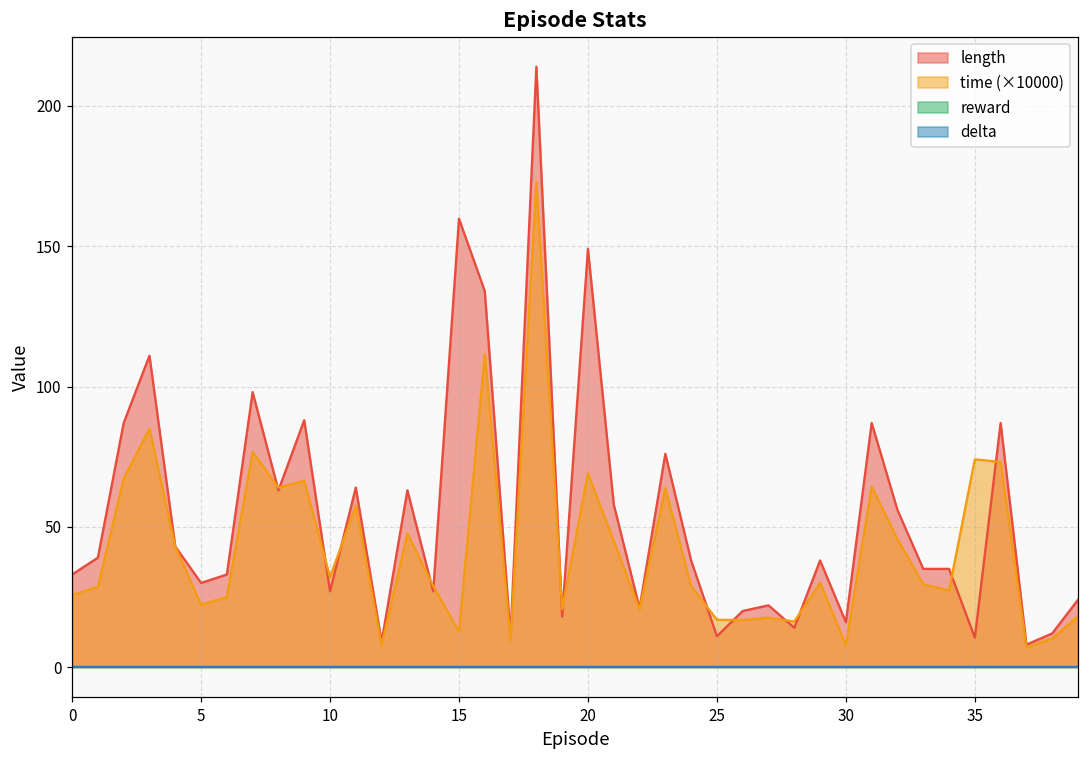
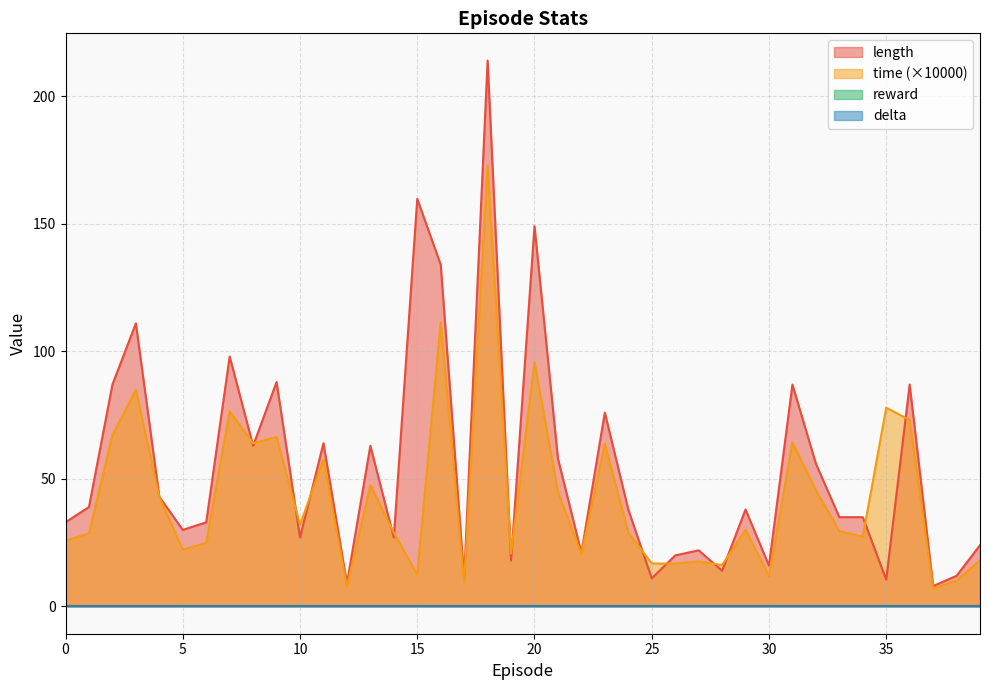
  {
    "length": {
      "0": 33,
      "5": 30,
      "10": 27,
      "15": 160,
      "20": 149,
      "25": 11,
      "30": 16,
      "35": 11
    },
    "time (×10000)": {
      "0": 26,
      "5": 22,
      "10": 32,
      "15": 13,
-     "20": 69,
+     "20": 96,
      "25": 17,
-     "30": 8,
-     "35": 74
+     "30": 12,
+     "35": 78
    },
    "delta": {
      "0": 0,
      "5": 0,
      "10": 0,
      "15": 0,
      "20": 0,
      "25": 0,
      "30": 0,
      "35": 0
    }
  }
